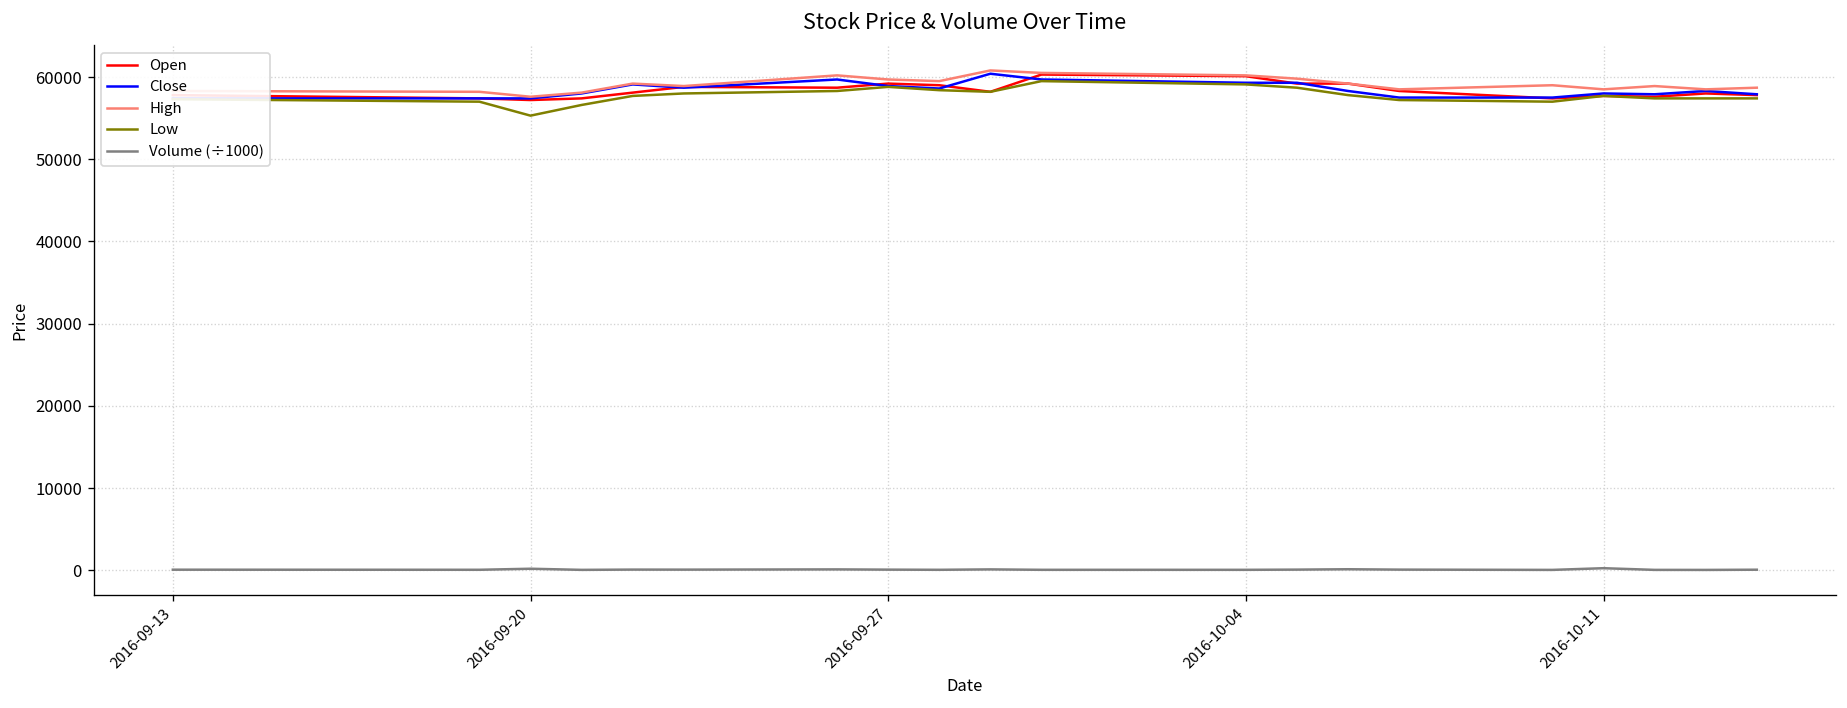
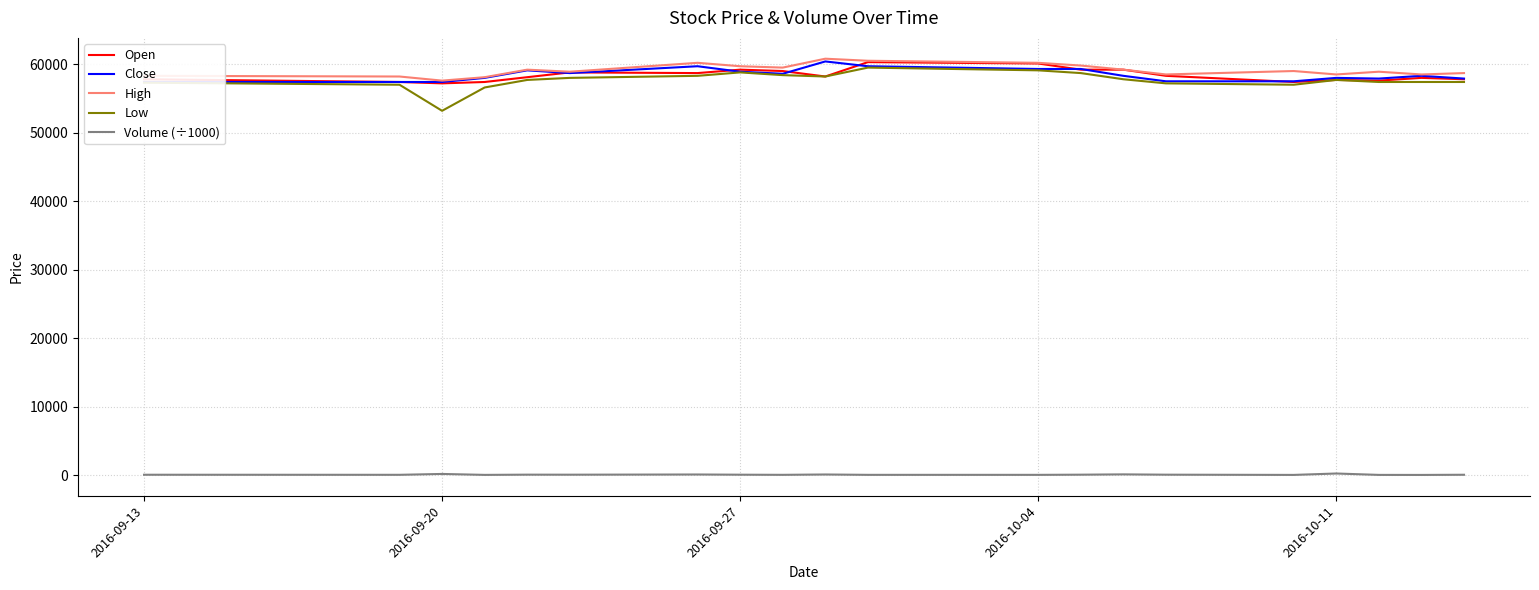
  {
    "High": {
      "2016-09-27": 60000,
      "2016-10-11": 59000
    },
    "Low": {
-     "2016-09-20": 55000
+     "2016-09-20": 53000
    },
    "Volume (÷1000)": {
      "2016-09-13": 0,
      "2016-09-20": 0,
      "2016-09-27": 0,
      "2016-10-04": 0,
      "2016-10-11": 0
    }
  }
